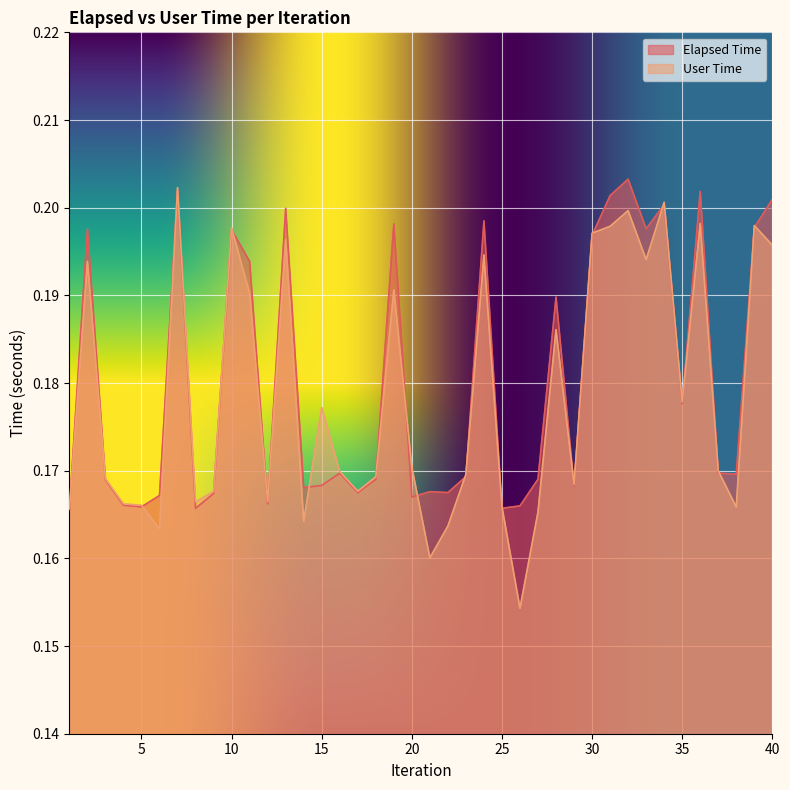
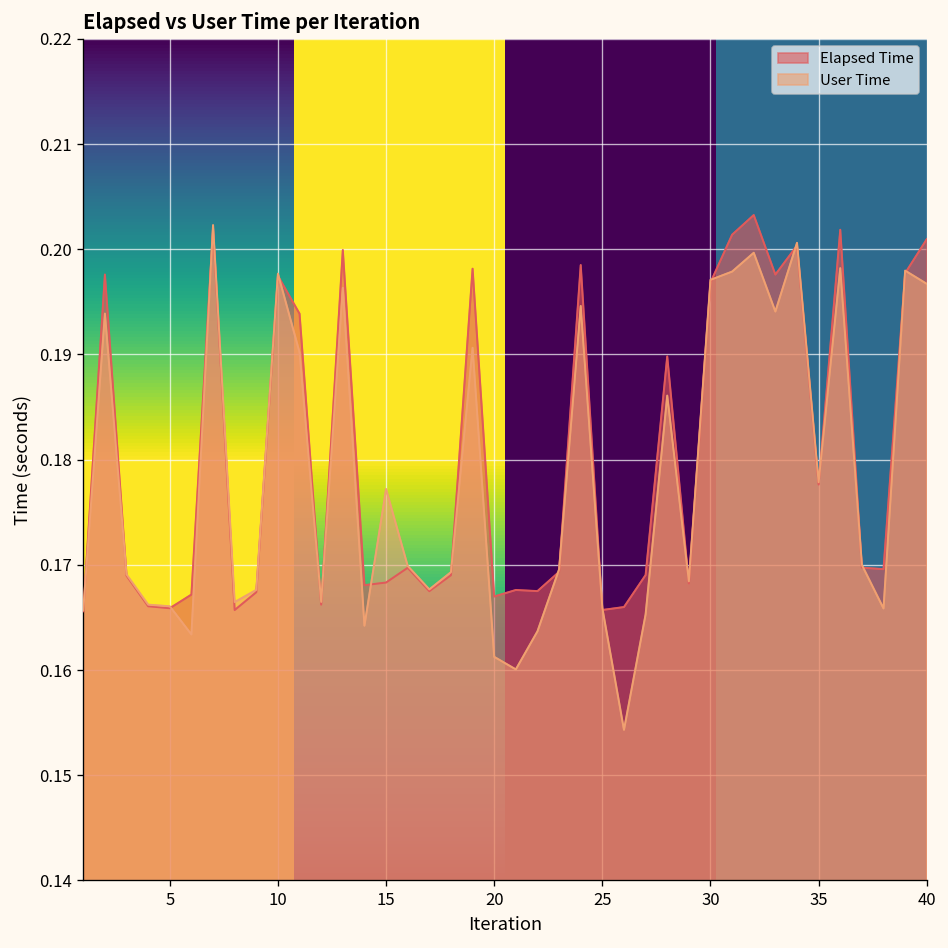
  {
    "Elapsed Time": {
      "15": 0.168,
      "20": 0.167,
      "40": 0.201
    },
    "User Time": {
      "15": 0.177,
-     "20": 0.170,
-     "40": 0.196
+     "20": 0.161,
+     "40": 0.197
    }
  }
